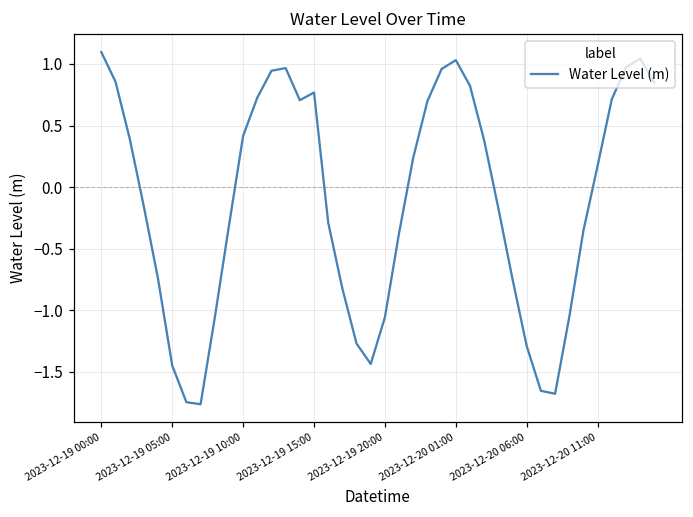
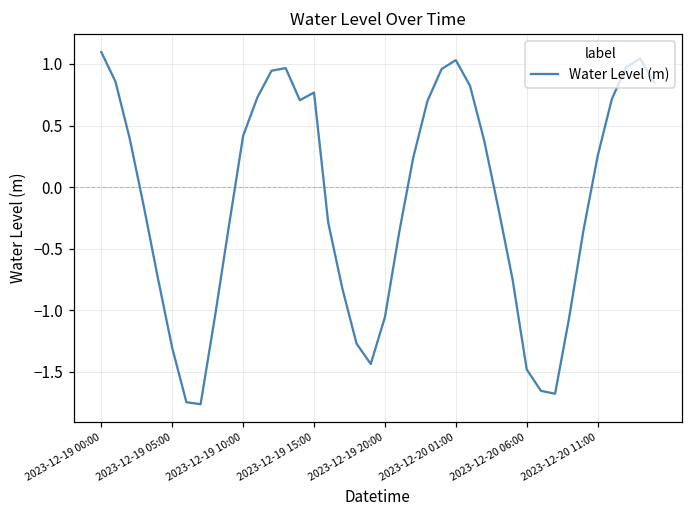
  {
    "2023-12-19 00:00": 1.10,
-   "2023-12-19 05:00": -1.45,
+   "2023-12-19 05:00": -1.30,
    "2023-12-19 10:00": 0.42,
    "2023-12-19 15:00": 0.77,
    "2023-12-19 20:00": -1.06,
    "2023-12-20 01:00": 1.03,
-   "2023-12-20 06:00": -1.29,
-   "2023-12-20 11:00": 0.17
+   "2023-12-20 06:00": -1.48,
+   "2023-12-20 11:00": 0.25
  }
